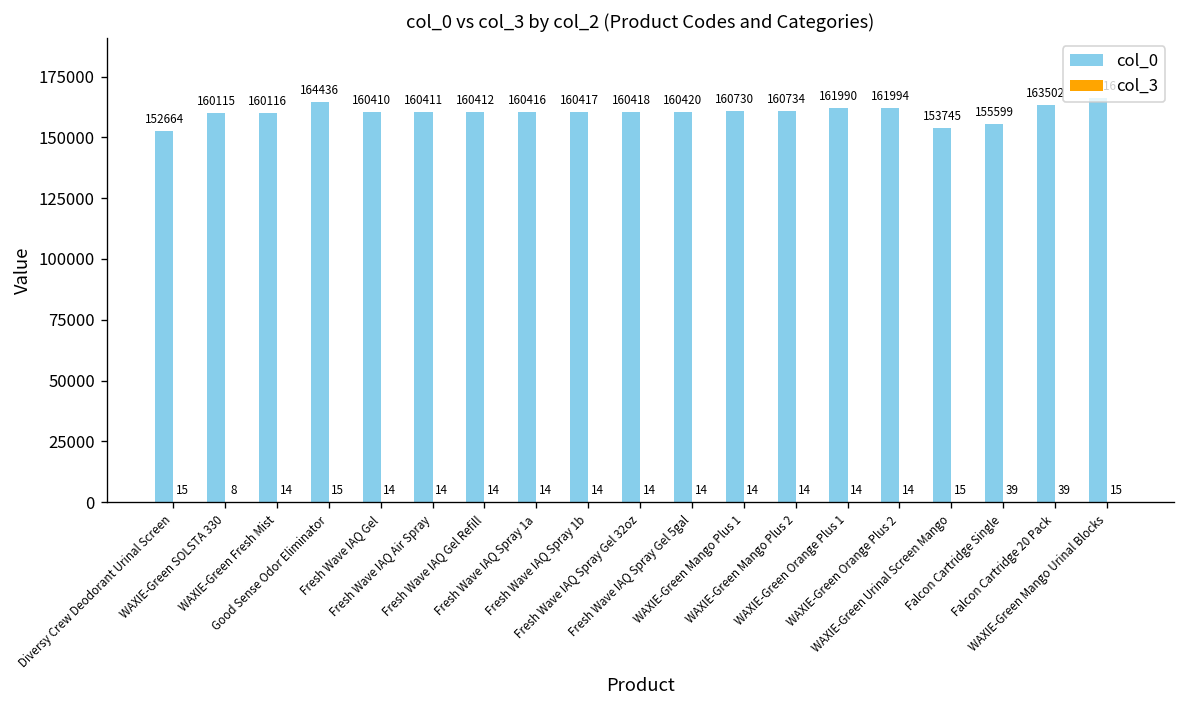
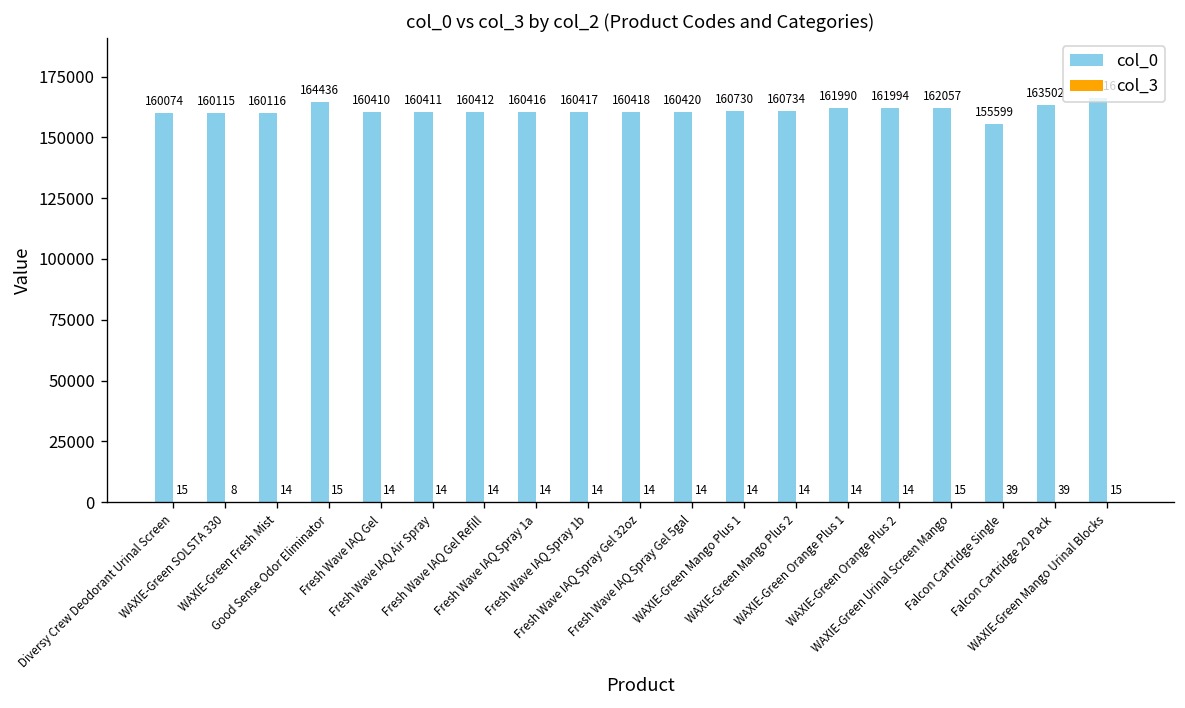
  {
    "col_0": {
-     "Diversy Crew Deodorant Urinal Screen": 152664,
+     "Diversy Crew Deodorant Urinal Screen": 160074,
      "WAXIE-Green SOLSTA 330": 160115,
      "WAXIE-Green Fresh Mist": 160116,
      "Good Sense Odor Eliminator": 164436,
      "Fresh Wave IAQ Gel": 160410,
      "Fresh Wave IAQ Air Spray": 160411,
      "Fresh Wave IAQ Gel Refill": 160412,
      "Fresh Wave IAQ Spray 1a": 160416,
      "Fresh Wave IAQ Spray 1b": 160417,
      "Fresh Wave IAQ Spray Gel 32oz": 160418,
      "Fresh Wave IAQ Spray Gel 5gal": 160420,
      "WAXIE-Green Mango Plus 1": 160730,
      "WAXIE-Green Mango Plus 2": 160734,
      "WAXIE-Green Orange Plus 1": 161990,
      "WAXIE-Green Orange Plus 2": 161994,
-     "WAXIE-Green Urinal Screen Mango": 153745,
+     "WAXIE-Green Urinal Screen Mango": 162057,
      "Falcon Cartridge Single": 155599
    },
    "col_3": {
      "Diversy Crew Deodorant Urinal Screen": 15,
      "WAXIE-Green SOLSTA 330": 8,
      "WAXIE-Green Fresh Mist": 14,
      "Good Sense Odor Eliminator": 15,
      "Fresh Wave IAQ Gel": 14,
      "Fresh Wave IAQ Air Spray": 14,
      "Fresh Wave IAQ Gel Refill": 14,
      "Fresh Wave IAQ Spray 1a": 14,
      "Fresh Wave IAQ Spray 1b": 14,
      "Fresh Wave IAQ Spray Gel 32oz": 14,
      "Fresh Wave IAQ Spray Gel 5gal": 14,
      "WAXIE-Green Mango Plus 1": 14,
      "WAXIE-Green Mango Plus 2": 14,
      "WAXIE-Green Orange Plus 1": 14,
      "WAXIE-Green Orange Plus 2": 14,
      "WAXIE-Green Urinal Screen Mango": 15,
      "Falcon Cartridge Single": 39,
      "Falcon Cartridge 20 Pack": 39,
      "WAXIE-Green Mango Urinal Blocks": 15
    }
  }
